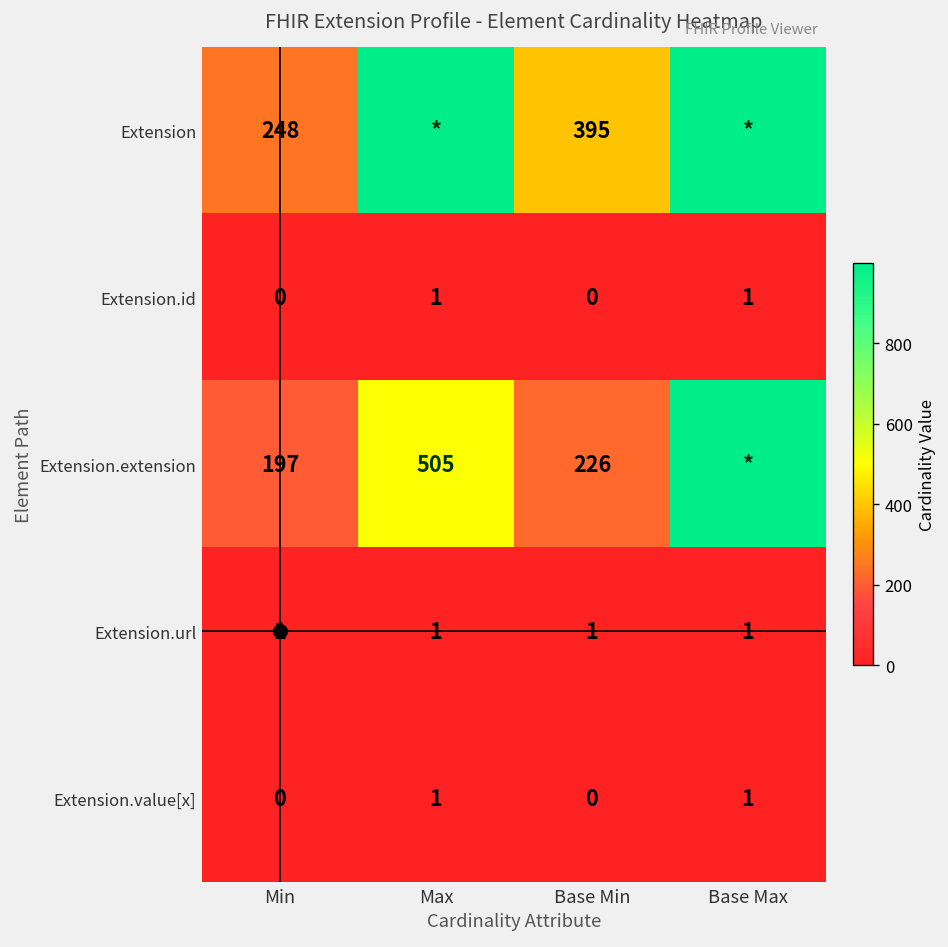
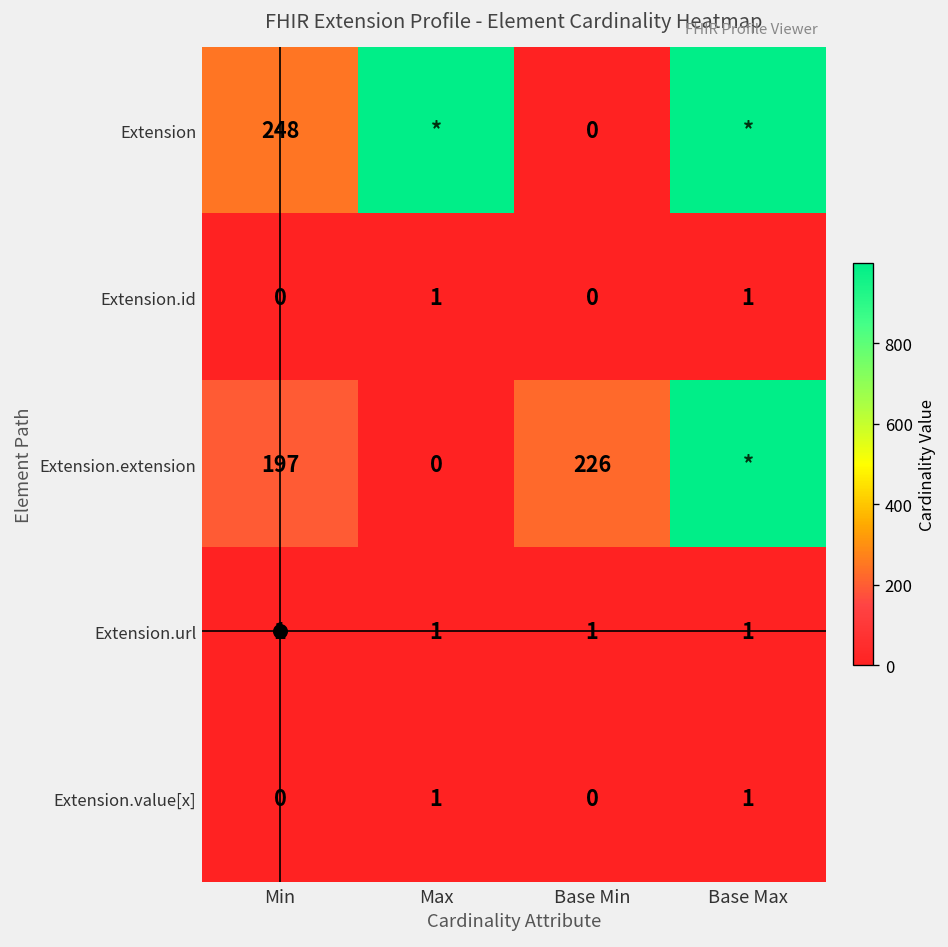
  {
    "Extension": {
      "Min": 248,
-     "Base Min": 395
+     "Base Min": 0
    },
    "Extension.id": {
      "Min": 0,
      "Max": 1,
      "Base Min": 0,
      "Base Max": 1
    },
    "Extension.extension": {
      "Min": 197,
-     "Max": 505,
+     "Max": 0,
      "Base Min": 226
    },
    "Extension.url": {
      "Max": 1,
      "Base Min": 1,
      "Base Max": 1
    },
    "Extension.value[x]": {
      "Min": 0,
      "Max": 1,
      "Base Min": 0,
      "Base Max": 1
    }
  }
